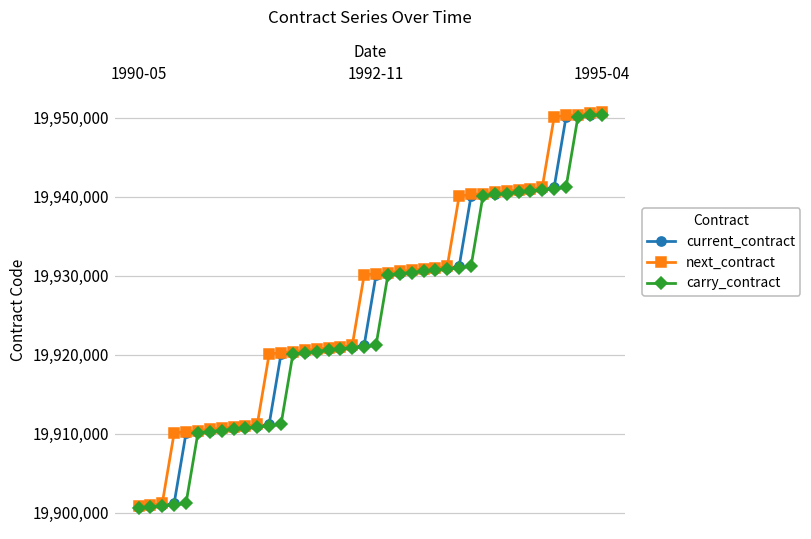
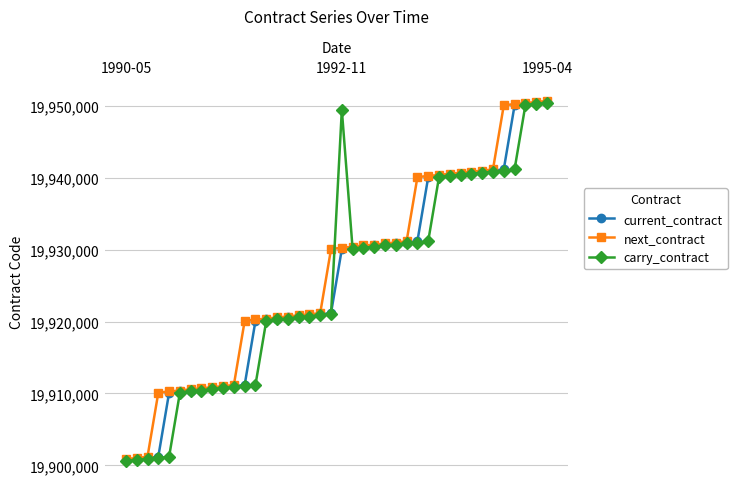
  {
    "carry_contract": {
-     "1992-11": "19,921,000"
+     "1992-11": "19,949,000"
    }
  }
